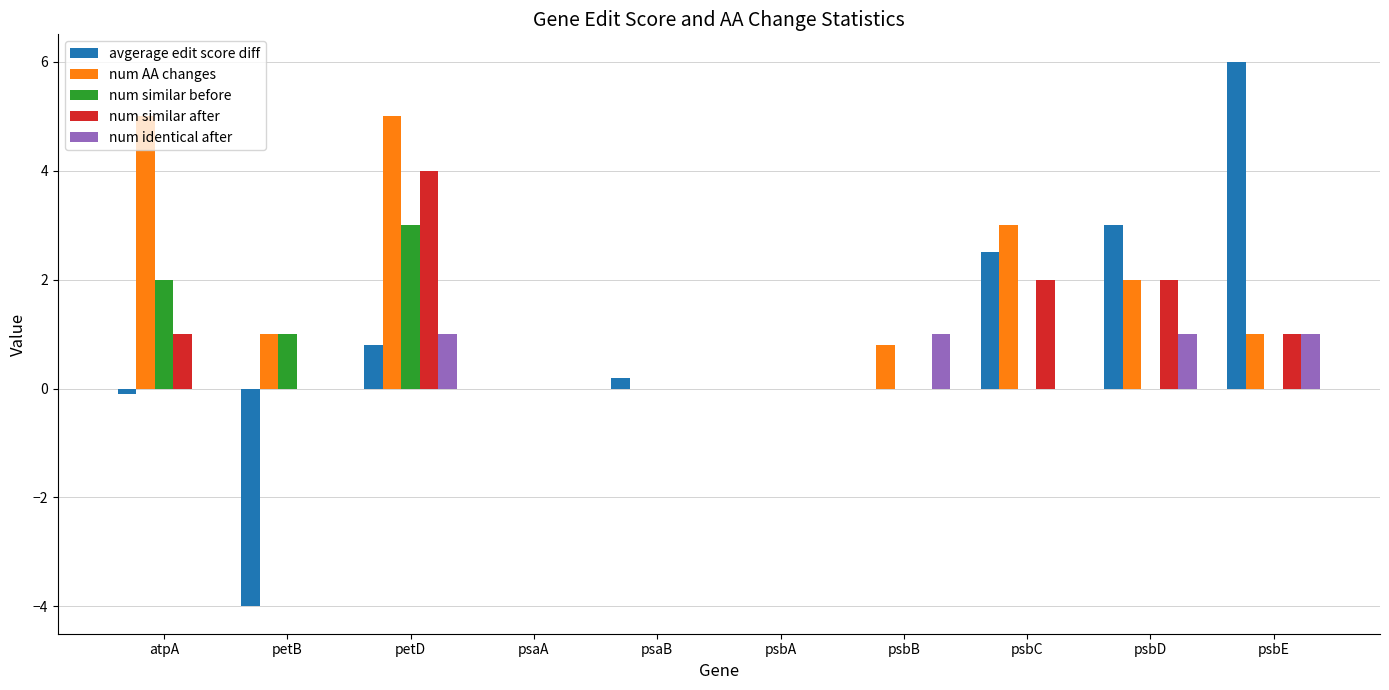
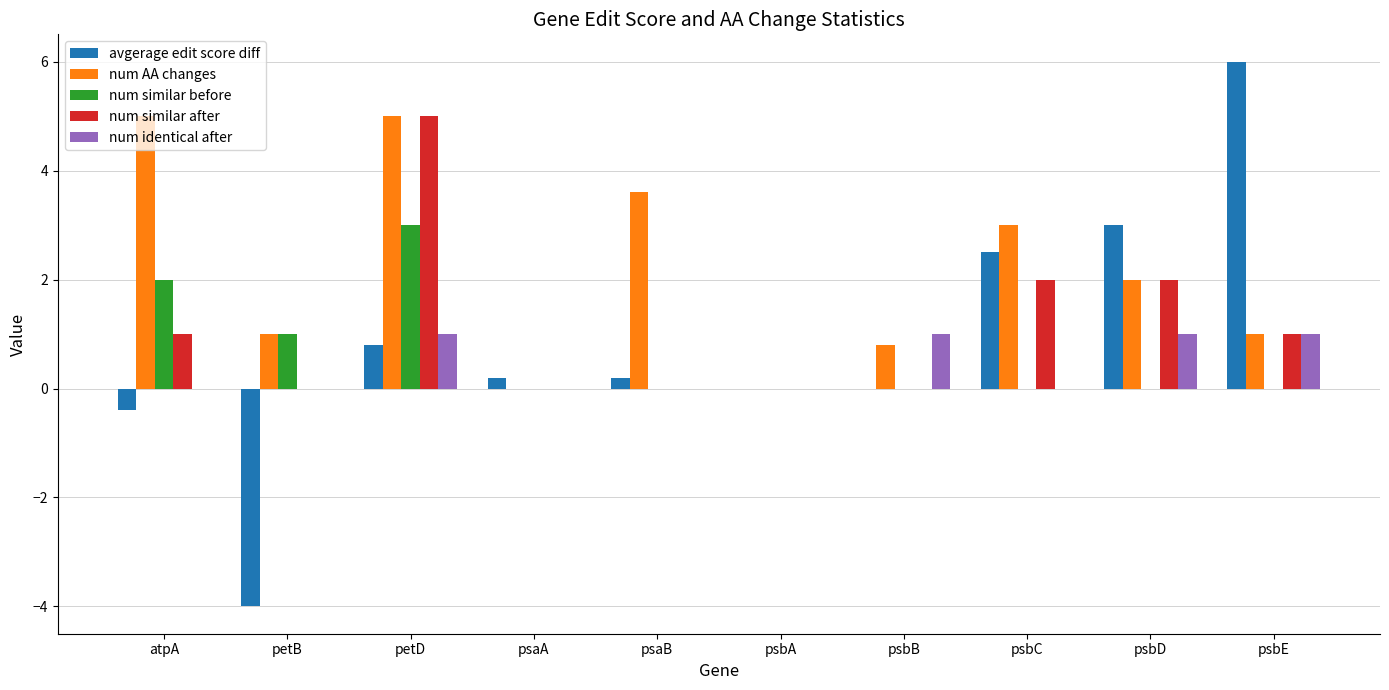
  {
    "avgerage edit score diff": {
-     "atpA": -0.1,
+     "atpA": -0.4,
      "petB": -4.0,
      "petD": 0.8,
-     "psaA": 0.0,
+     "psaA": 0.2,
      "psaB": 0.2,
      "psbA": 0.0,
      "psbB": 0.0,
      "psbC": 2.5,
      "psbD": 3.0,
      "psbE": 6.0
    },
    "num AA changes": {
      "petB": 1.0,
      "petD": 5.0,
      "psaA": 0.0,
-     "psaB": 0.0,
+     "psaB": 3.6,
      "psbA": 0.0,
      "psbB": 0.8,
      "psbC": 3.0,
      "psbD": 2.0,
      "psbE": 1.0
    },
    "num similar before": {
      "atpA": 2.0,
      "petB": 1.0,
      "petD": 3.0,
      "psaA": 0.0,
      "psaB": 0.0,
      "psbA": 0.0,
      "psbB": 0.0,
      "psbC": 0.0,
      "psbD": 0.0,
      "psbE": 0.0
    },
    "num similar after": {
      "atpA": 1,
      "petB": 0,
-     "petD": 4,
+     "petD": 5,
      "psaA": 0,
      "psaB": 0,
      "psbA": 0,
      "psbB": 0,
      "psbC": 2,
      "psbD": 2,
      "psbE": 1
    },
    "num identical after": {
      "atpA": 0.0,
      "petB": 0.0,
      "petD": 1.0,
      "psaA": 0.0,
      "psaB": 0.0,
      "psbA": 0.0,
      "psbB": 1.0,
      "psbC": 0.0,
      "psbD": 1.0,
      "psbE": 1.0
    }
  }
